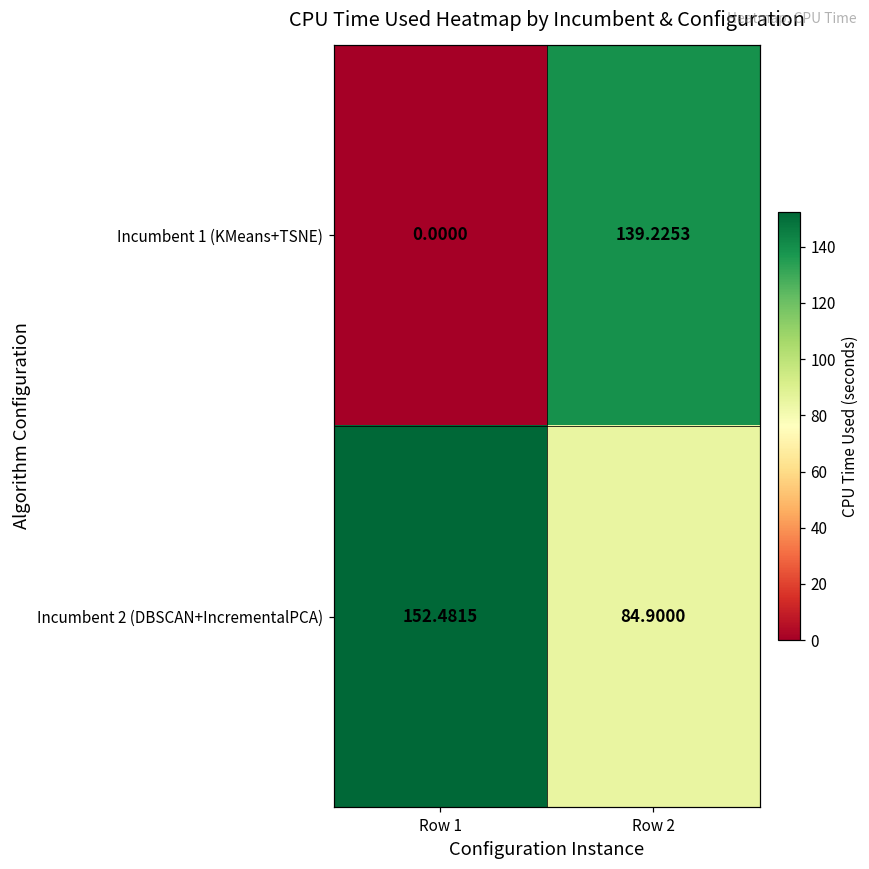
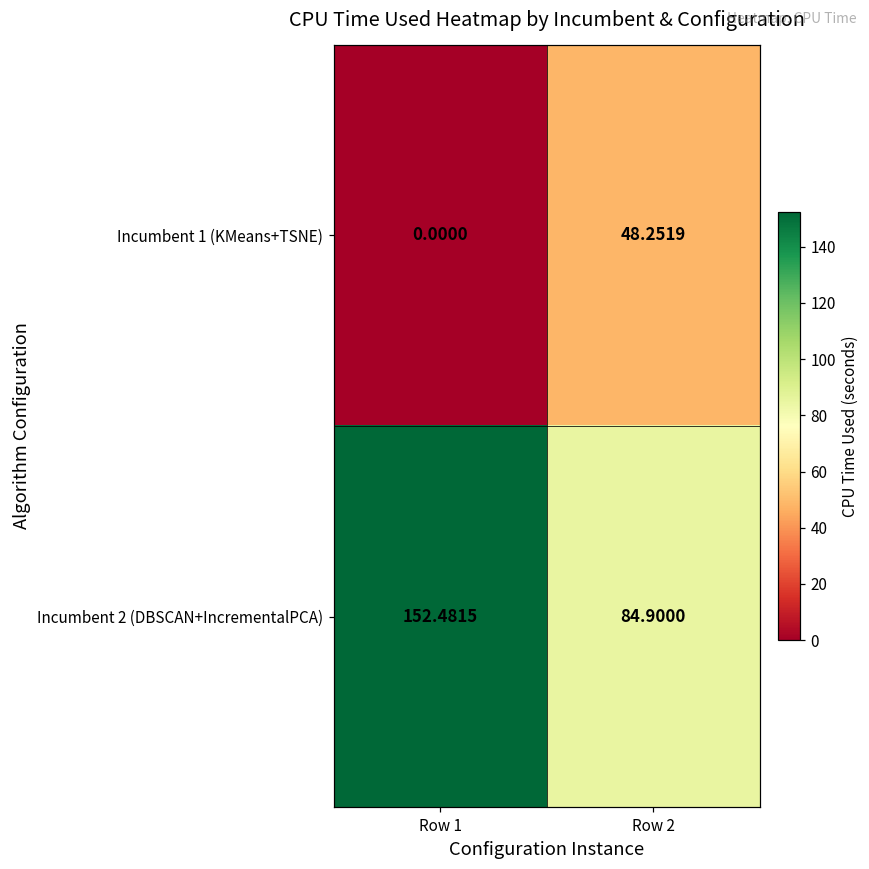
  {
    "Incumbent 1 (KMeans+TSNE)": {
      "Row 1": 0.0000,
-     "Row 2": 139.2253
+     "Row 2": 48.2519
    },
    "Incumbent 2 (DBSCAN+IncrementalPCA)": {
      "Row 1": 152.4815,
      "Row 2": 84.9000
    }
  }
